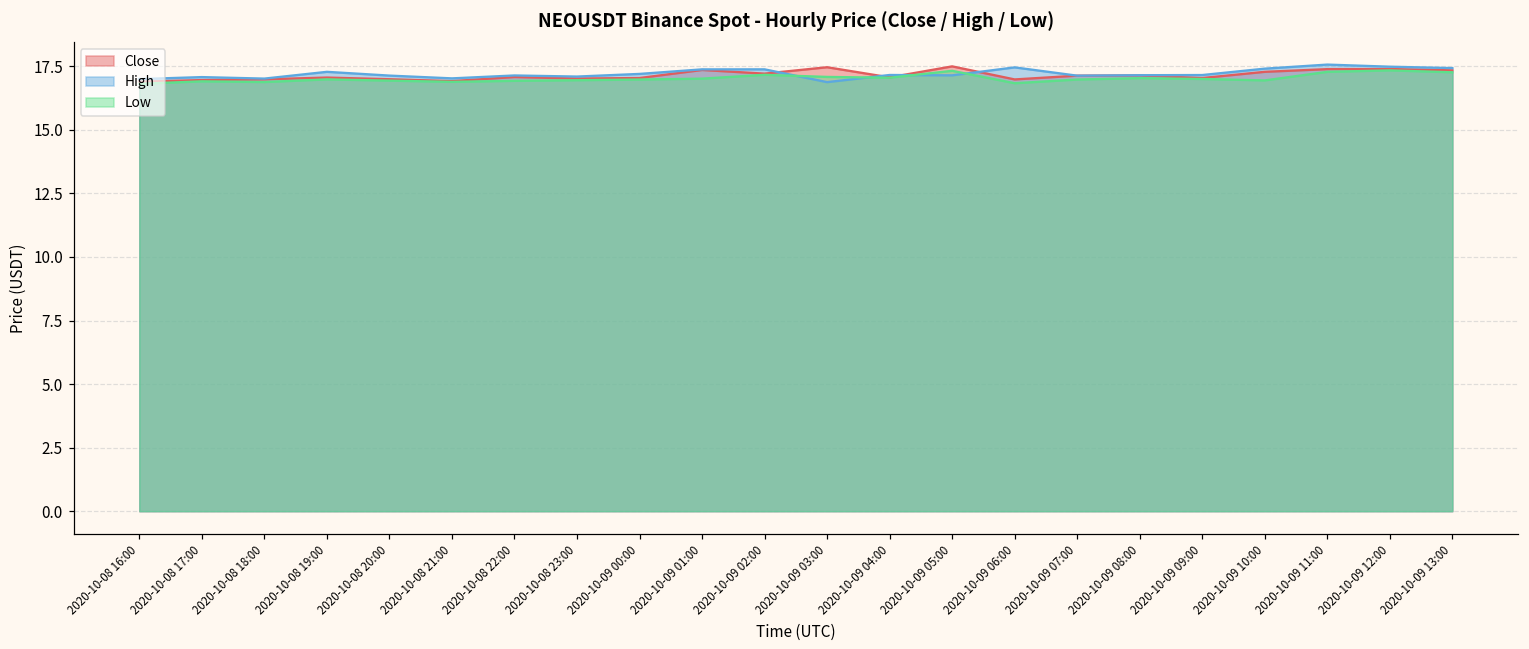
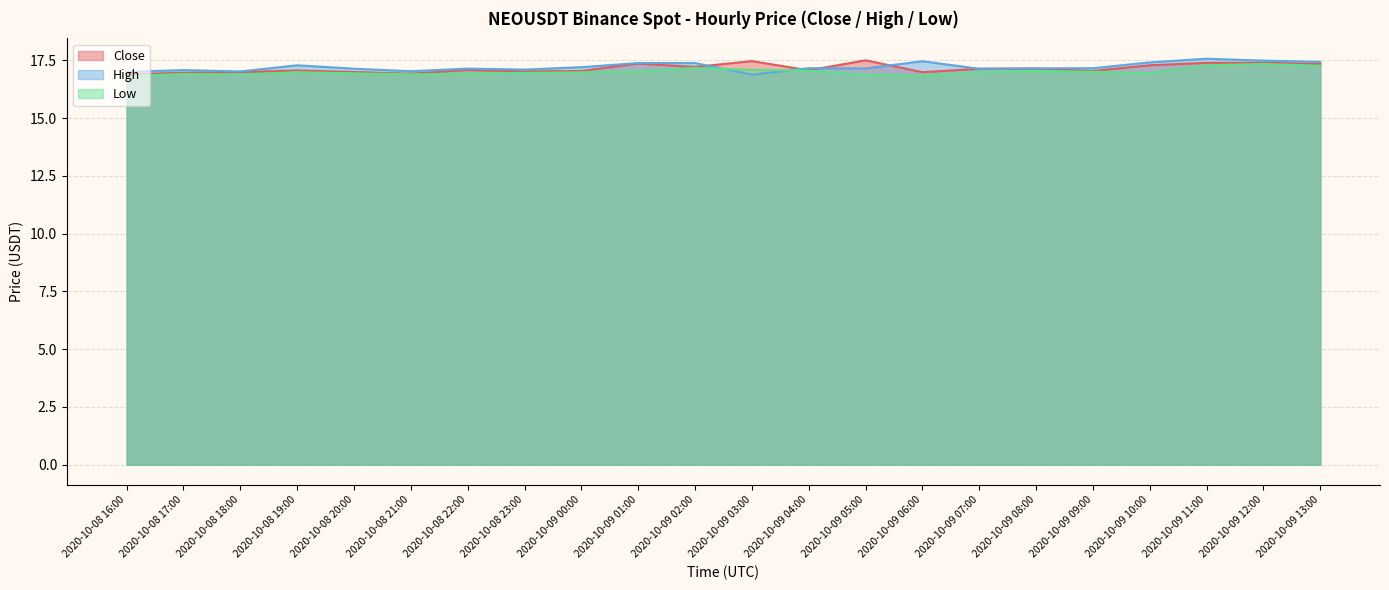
  {
    "Close": {
      "2020-10-09 03:00": 17.5,
      "2020-10-09 05:00": 17.5,
      "2020-10-09 06:00": 17.0,
      "2020-10-09 10:00": 17.3
    },
    "High": {
      "2020-10-08 17:00": 17.1,
      "2020-10-08 19:00": 17.3,
      "2020-10-08 20:00": 17.1,
      "2020-10-09 00:00": 17.2,
      "2020-10-09 02:00": 17.4,
      "2020-10-09 03:00": 16.9,
      "2020-10-09 05:00": 17.1,
      "2020-10-09 06:00": 17.5,
      "2020-10-09 09:00": 17.2,
      "2020-10-09 10:00": 17.4,
      "2020-10-09 11:00": 17.6
    },
    "Low": {
      "2020-10-08 22:00": 16.9,
      "2020-10-09 01:00": 17.0,
      "2020-10-09 03:00": 17.1,
-     "2020-10-09 05:00": 17.3,
+     "2020-10-09 05:00": 16.9,
      "2020-10-09 06:00": 16.8,
      "2020-10-09 07:00": 17.0,
      "2020-10-09 10:00": 16.9
    }
  }
